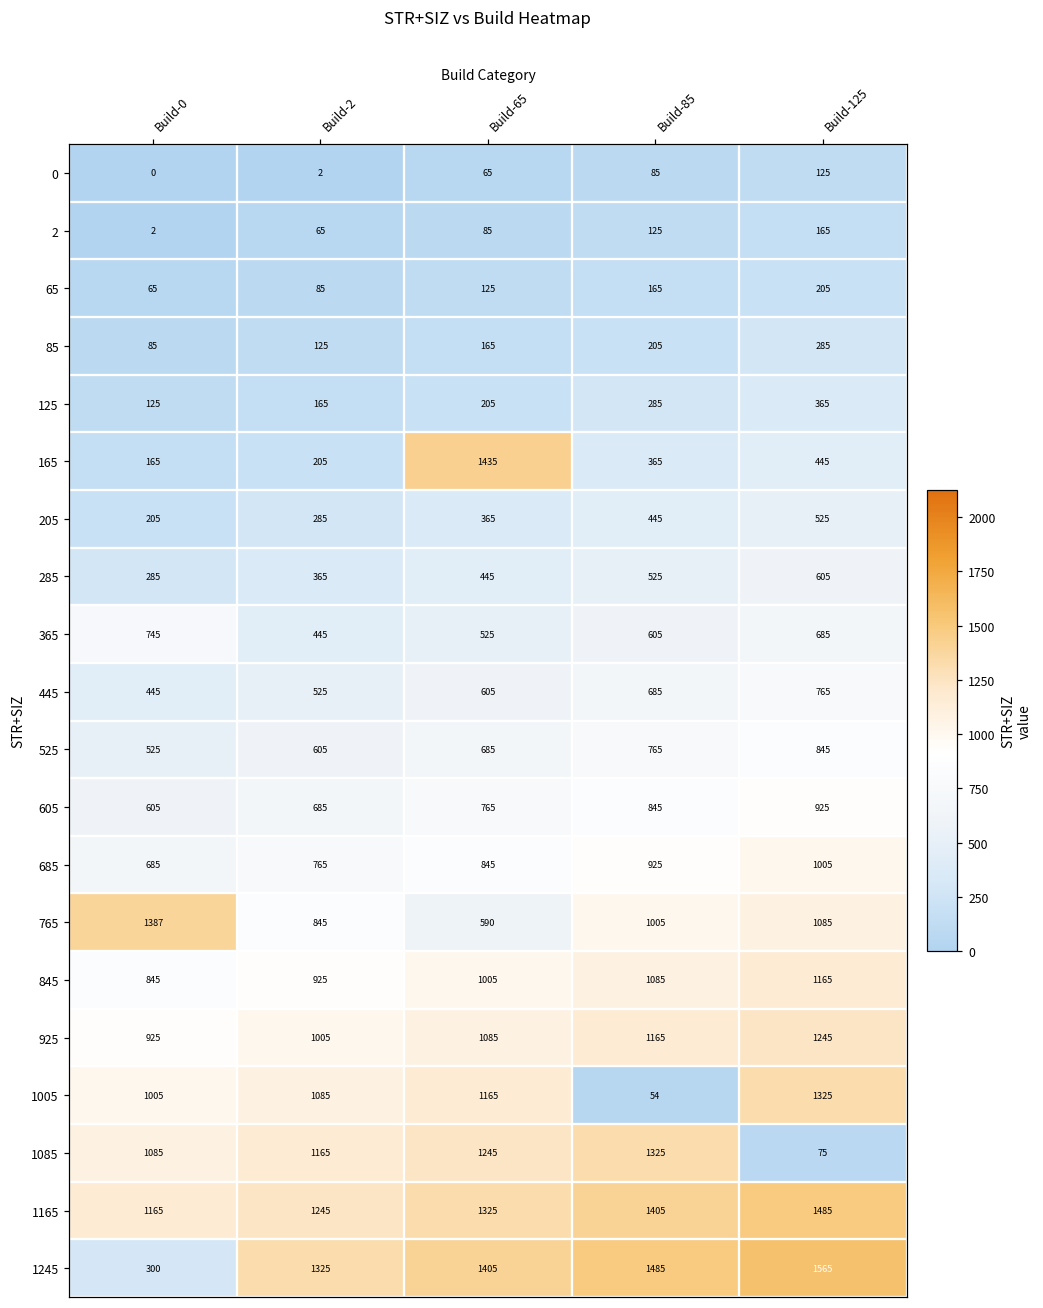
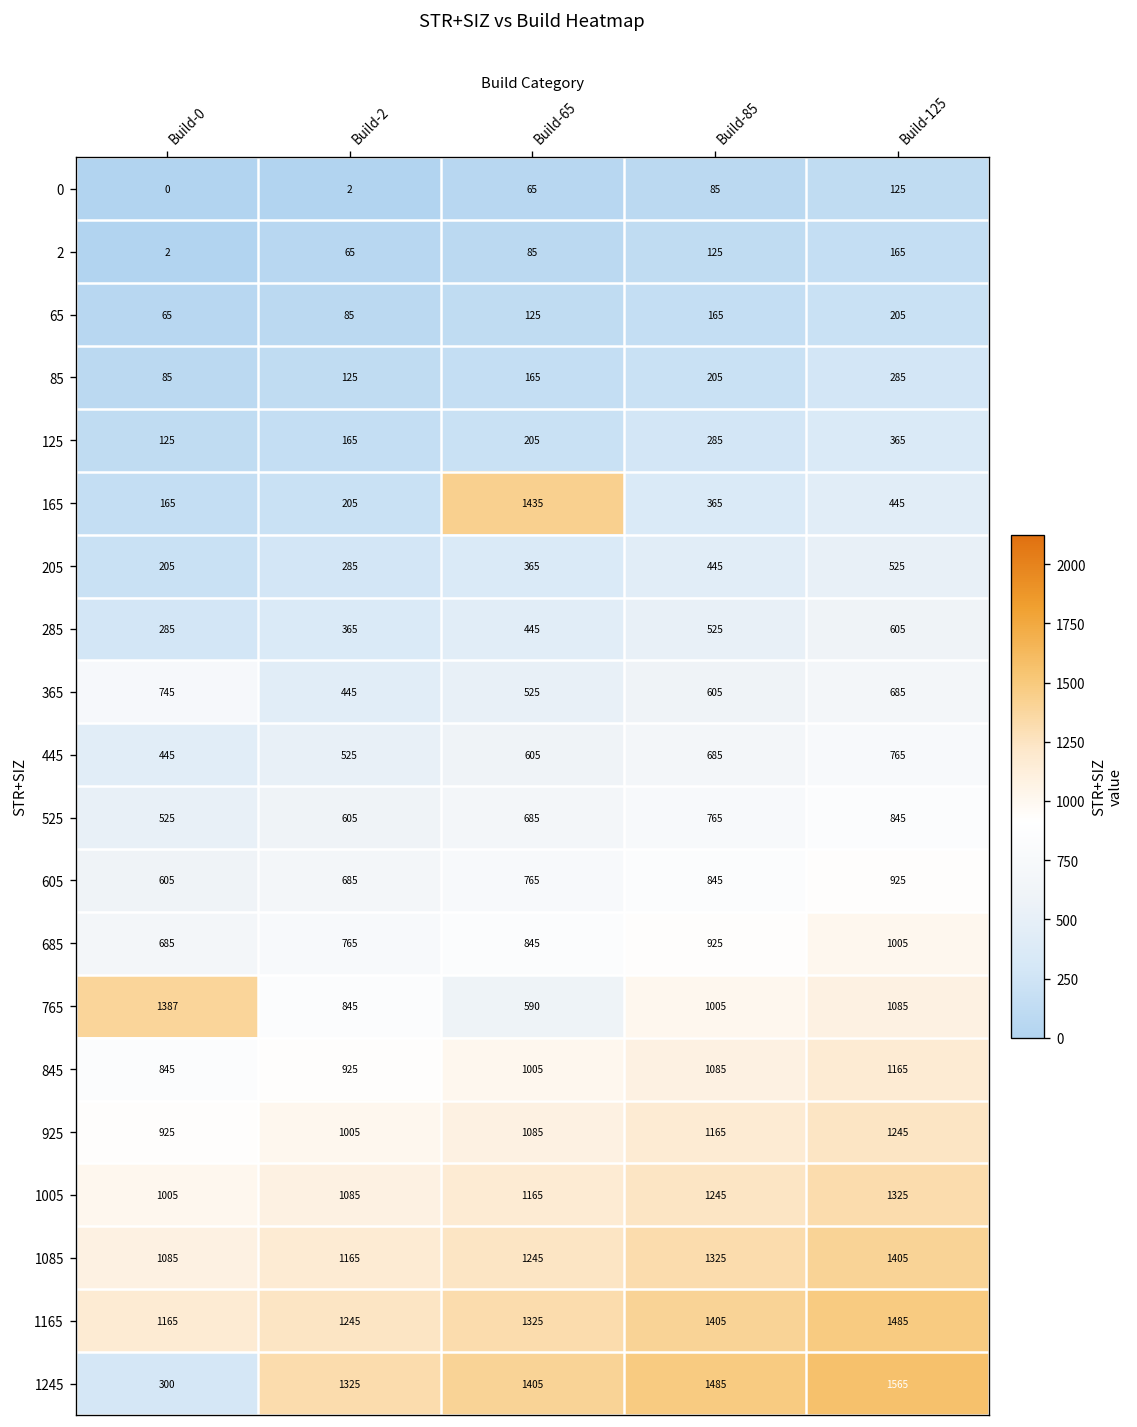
  {
    "0": {
      "Build-0": 0,
      "Build-2": 2,
      "Build-65": 65,
      "Build-85": 85,
      "Build-125": 125
    },
    "2": {
      "Build-0": 2,
      "Build-2": 65,
      "Build-65": 85,
      "Build-85": 125,
      "Build-125": 165
    },
    "65": {
      "Build-0": 65,
      "Build-2": 85,
      "Build-65": 125,
      "Build-85": 165,
      "Build-125": 205
    },
    "85": {
      "Build-0": 85,
      "Build-2": 125,
      "Build-65": 165,
      "Build-85": 205,
      "Build-125": 285
    },
    "125": {
      "Build-0": 125,
      "Build-2": 165,
      "Build-65": 205,
      "Build-85": 285,
      "Build-125": 365
    },
    "165": {
      "Build-0": 165,
      "Build-2": 205,
      "Build-65": 1435,
      "Build-85": 365,
      "Build-125": 445
    },
    "205": {
      "Build-0": 205,
      "Build-2": 285,
      "Build-65": 365,
      "Build-85": 445,
      "Build-125": 525
    },
    "285": {
      "Build-0": 285,
      "Build-2": 365,
      "Build-65": 445,
      "Build-85": 525,
      "Build-125": 605
    },
    "365": {
      "Build-0": 745,
      "Build-2": 445,
      "Build-65": 525,
      "Build-85": 605,
      "Build-125": 685
    },
    "445": {
      "Build-0": 445,
      "Build-2": 525,
      "Build-65": 605,
      "Build-85": 685,
      "Build-125": 765
    },
    "525": {
      "Build-0": 525,
      "Build-2": 605,
      "Build-65": 685,
      "Build-85": 765,
      "Build-125": 845
    },
    "605": {
      "Build-0": 605,
      "Build-2": 685,
      "Build-65": 765,
      "Build-85": 845,
      "Build-125": 925
    },
    "685": {
      "Build-0": 685,
      "Build-2": 765,
      "Build-65": 845,
      "Build-85": 925,
      "Build-125": 1005
    },
    "765": {
      "Build-0": 1387,
      "Build-2": 845,
      "Build-65": 590,
      "Build-85": 1005,
      "Build-125": 1085
    },
    "845": {
      "Build-0": 845,
      "Build-2": 925,
      "Build-65": 1005,
      "Build-85": 1085,
      "Build-125": 1165
    },
    "925": {
      "Build-0": 925,
      "Build-2": 1005,
      "Build-65": 1085,
      "Build-85": 1165,
      "Build-125": 1245
    },
    "1005": {
      "Build-0": 1005,
      "Build-2": 1085,
      "Build-65": 1165,
-     "Build-85": 54,
+     "Build-85": 1245,
      "Build-125": 1325
    },
    "1085": {
      "Build-0": 1085,
      "Build-2": 1165,
      "Build-65": 1245,
      "Build-85": 1325,
-     "Build-125": 75
+     "Build-125": 1405
    },
    "1165": {
      "Build-0": 1165,
      "Build-2": 1245,
      "Build-65": 1325,
      "Build-85": 1405,
      "Build-125": 1485
    },
    "1245": {
      "Build-0": 300,
      "Build-2": 1325,
      "Build-65": 1405,
      "Build-85": 1485,
      "Build-125": 1565
    }
  }
